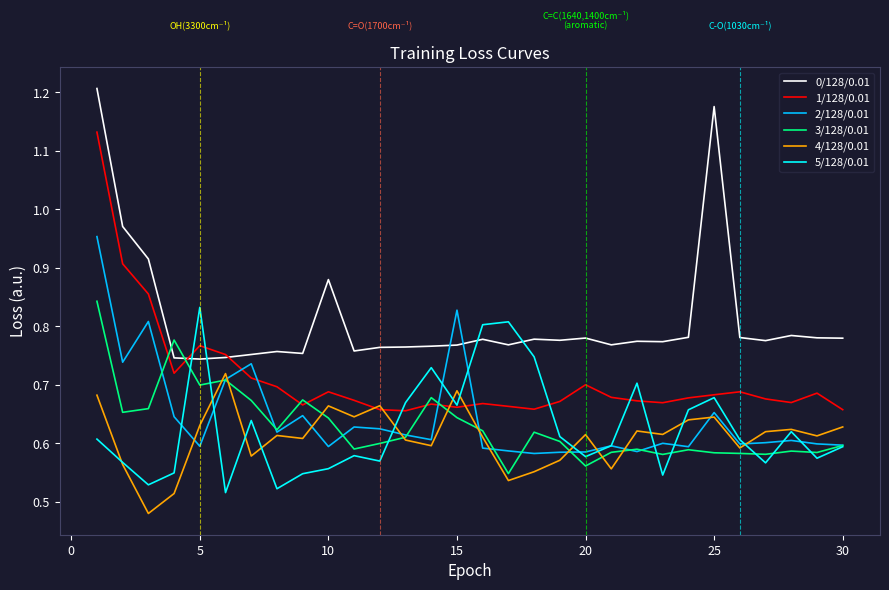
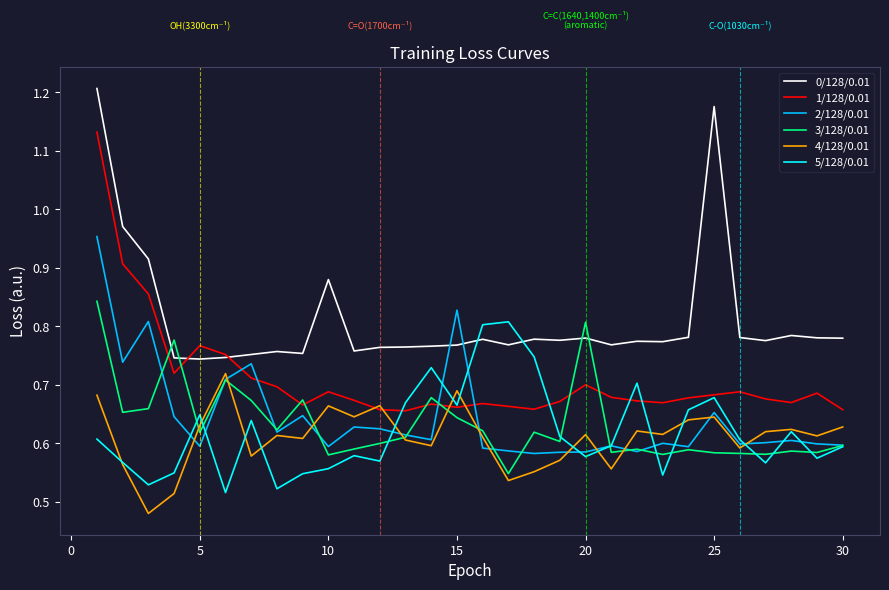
  {
    "0/128/0.01": {
      "5": 0.74,
      "10": 0.88,
      "15": 0.77,
      "20": 0.78,
      "25": 1.18,
      "30": 0.78
    },
    "1/128/0.01": {
      "5": 0.77,
      "10": 0.69,
      "20": 0.70,
      "25": 0.68,
      "30": 0.66
    },
    "2/128/0.01": {
      "5": 0.59,
      "10": 0.59,
      "15": 0.83,
      "20": 0.58,
      "25": 0.65
    },
    "3/128/0.01": {
-     "5": 0.70,
-     "10": 0.64,
+     "5": 0.62,
+     "10": 0.58,
      "15": 0.64,
-     "20": 0.56,
+     "20": 0.81,
      "25": 0.58
    },
    "4/128/0.01": {
      "5": 0.63,
      "10": 0.66,
      "15": 0.69,
      "20": 0.61,
      "25": 0.64,
      "30": 0.63
    },
    "5/128/0.01": {
-     "5": 0.83,
+     "5": 0.65,
      "10": 0.56,
      "20": 0.58,
      "25": 0.68
    }
  }
